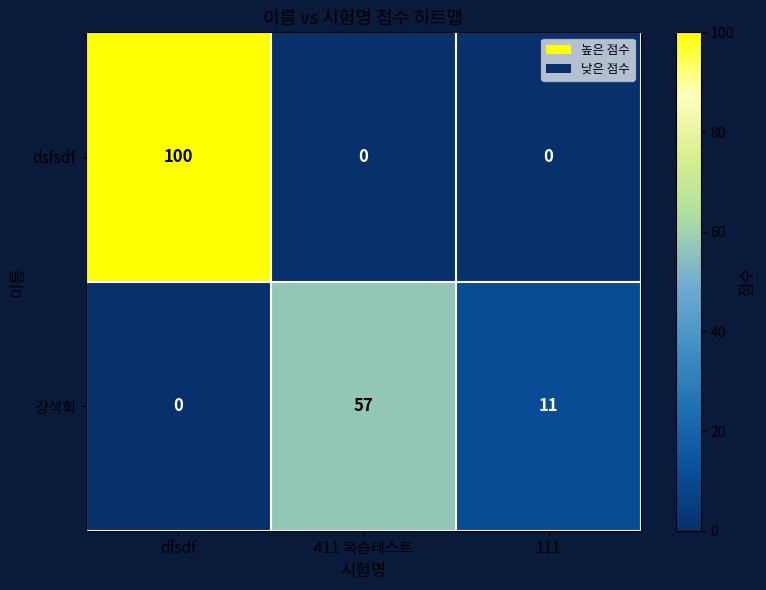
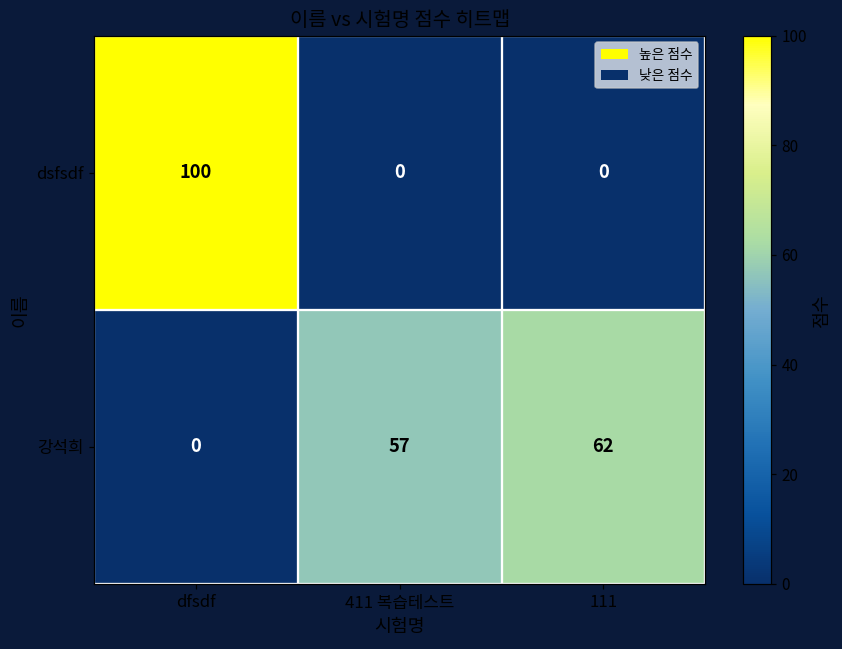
  {
    "dsfsdf": {
      "dfsdf": 100,
      "411 복습테스트": 0,
      "111": 0
    },
    "강석희": {
      "dfsdf": 0,
      "411 복습테스트": 57,
-     "111": 11
+     "111": 62
    }
  }
